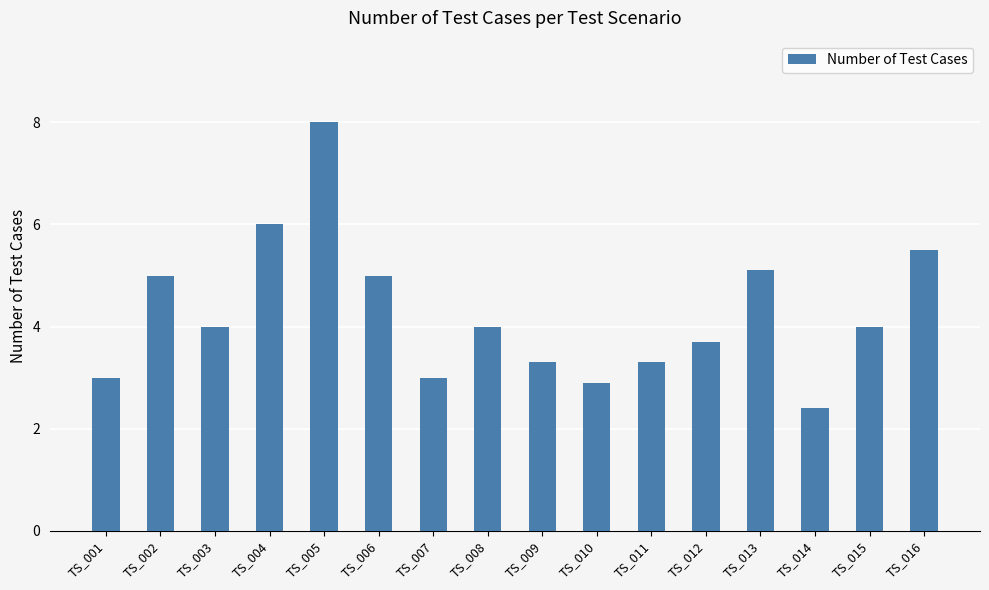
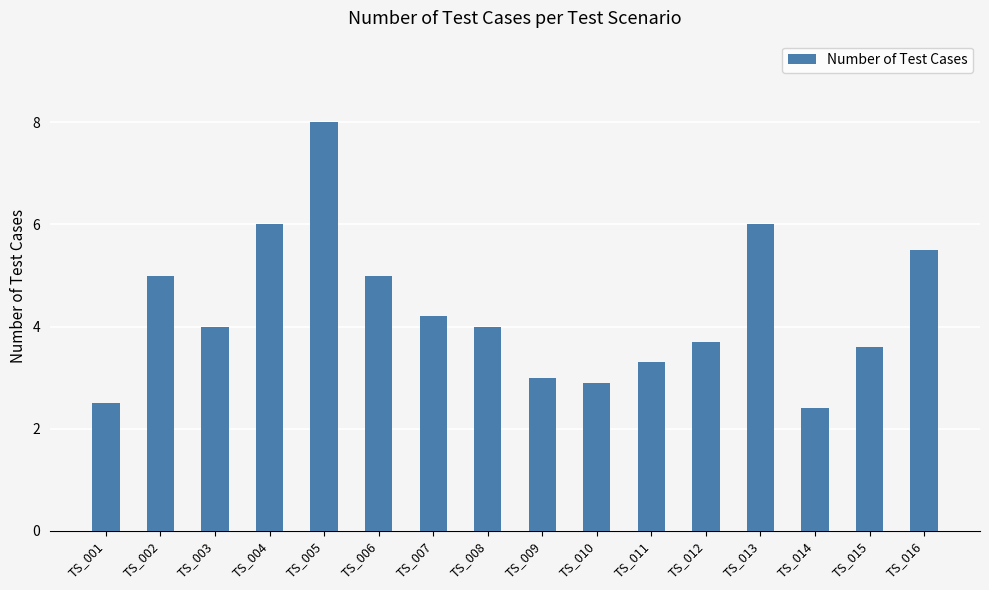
  {
-   "TS_001": 3.0,
+   "TS_001": 2.5,
    "TS_002": 5.0,
    "TS_003": 4.0,
    "TS_004": 6.0,
    "TS_005": 8.0,
    "TS_006": 5.0,
-   "TS_007": 3.0,
+   "TS_007": 4.2,
    "TS_008": 4.0,
-   "TS_009": 3.3,
+   "TS_009": 3.0,
    "TS_010": 2.9,
    "TS_011": 3.3,
    "TS_012": 3.7,
-   "TS_013": 5.1,
+   "TS_013": 6.0,
    "TS_014": 2.4,
-   "TS_015": 4.0,
+   "TS_015": 3.6,
    "TS_016": 5.5
  }
